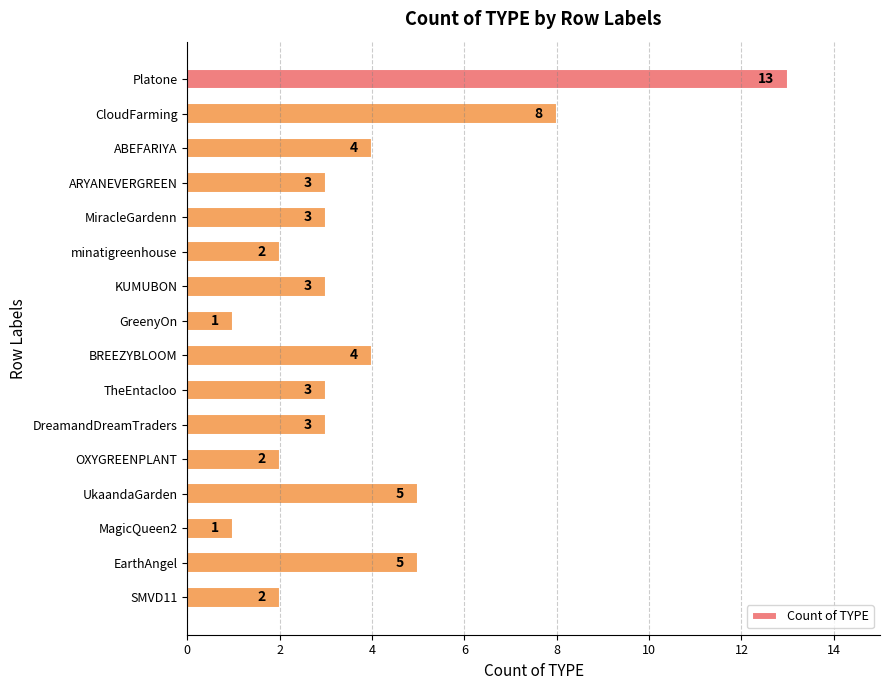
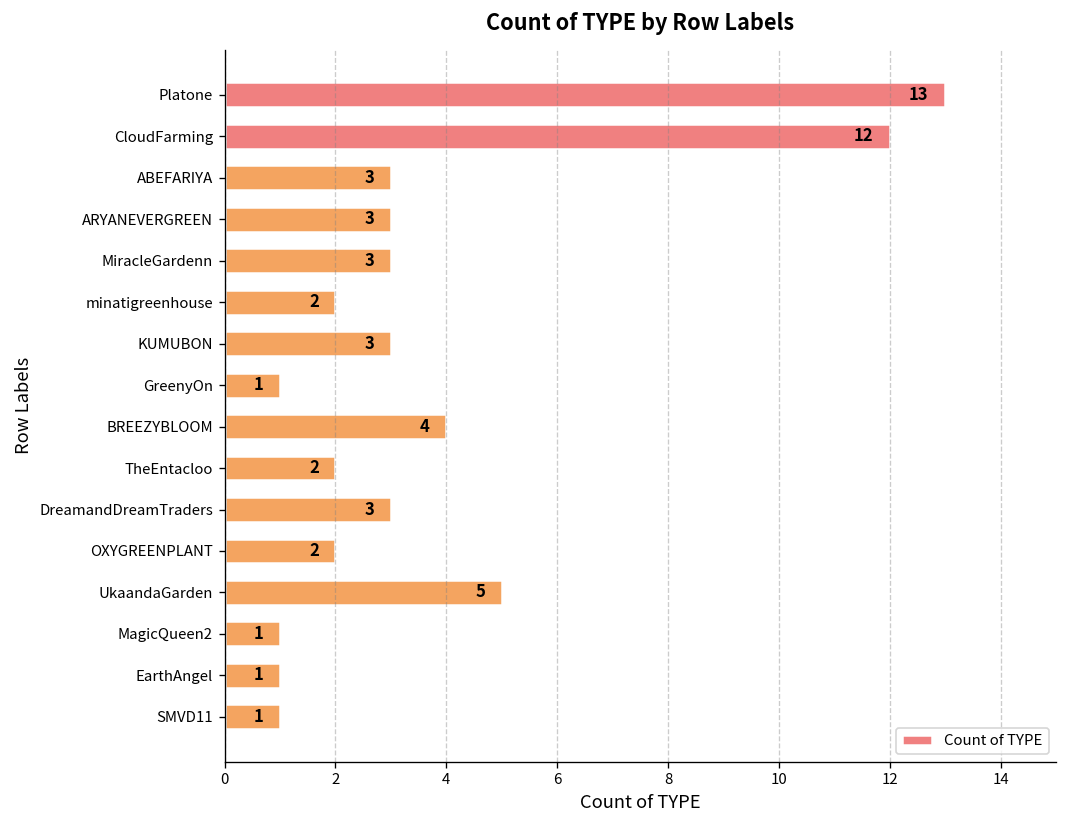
  {
    "Platone": 13,
-   "CloudFarming": 8,
-   "ABEFARIYA": 4,
+   "CloudFarming": 12,
+   "ABEFARIYA": 3,
    "ARYANEVERGREEN": 3,
    "MiracleGardenn": 3,
    "minatigreenhouse": 2,
    "KUMUBON": 3,
    "GreenyOn": 1,
    "BREEZYBLOOM": 4,
-   "TheEntacloo": 3,
+   "TheEntacloo": 2,
    "DreamandDreamTraders": 3,
    "OXYGREENPLANT": 2,
    "UkaandaGarden": 5,
    "MagicQueen2": 1,
-   "EarthAngel": 5,
-   "SMVD11": 2
+   "EarthAngel": 1,
+   "SMVD11": 1
  }
